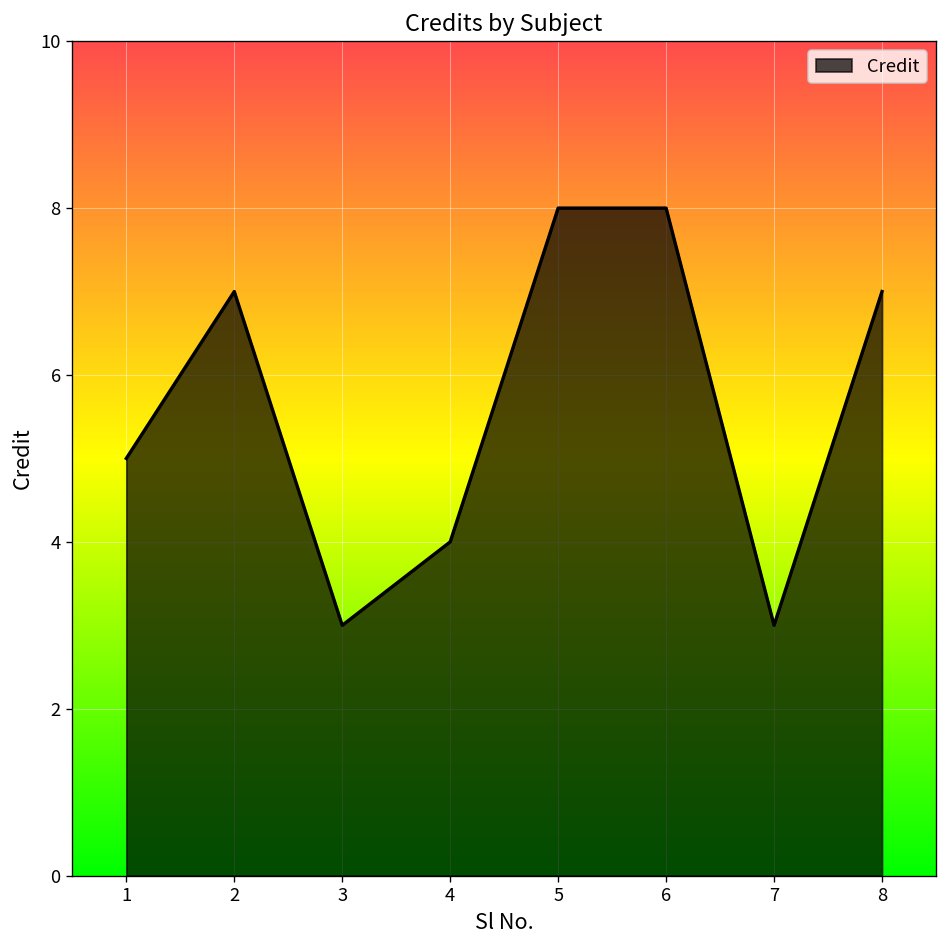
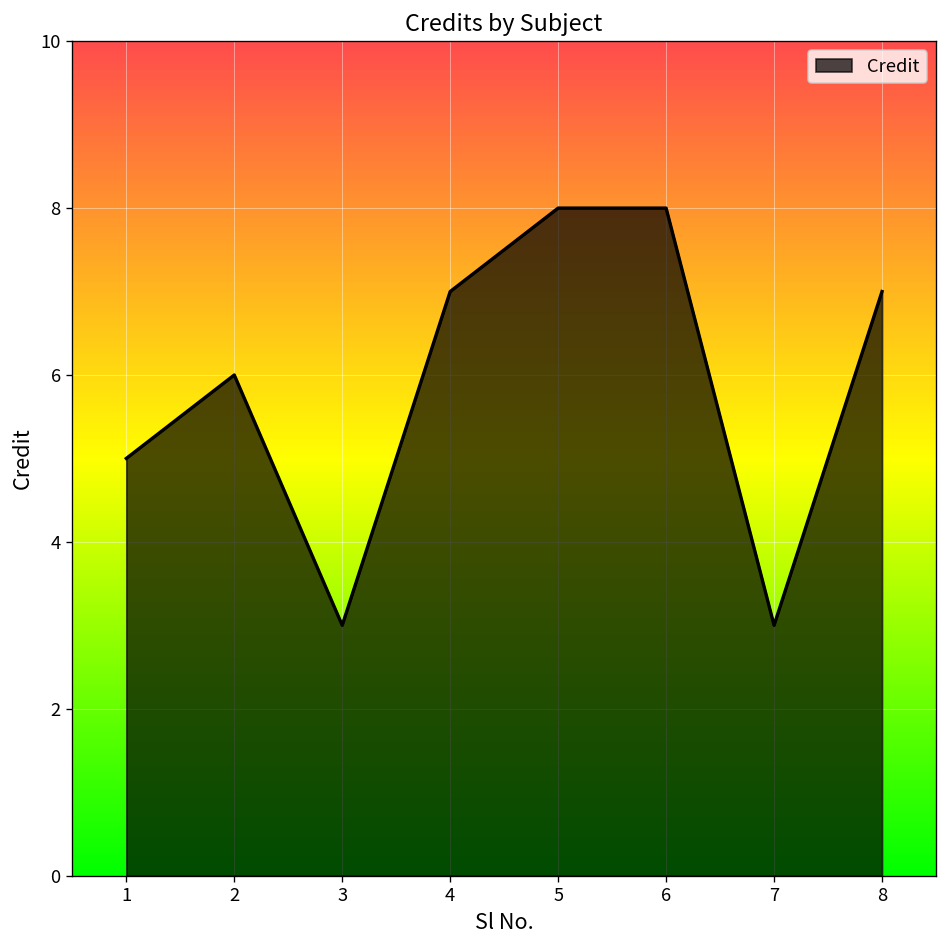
  {
    "1": 5,
-   "2": 7,
+   "2": 6,
    "3": 3,
-   "4": 4,
+   "4": 7,
    "5": 8,
    "6": 8,
    "7": 3,
    "8": 7
  }
